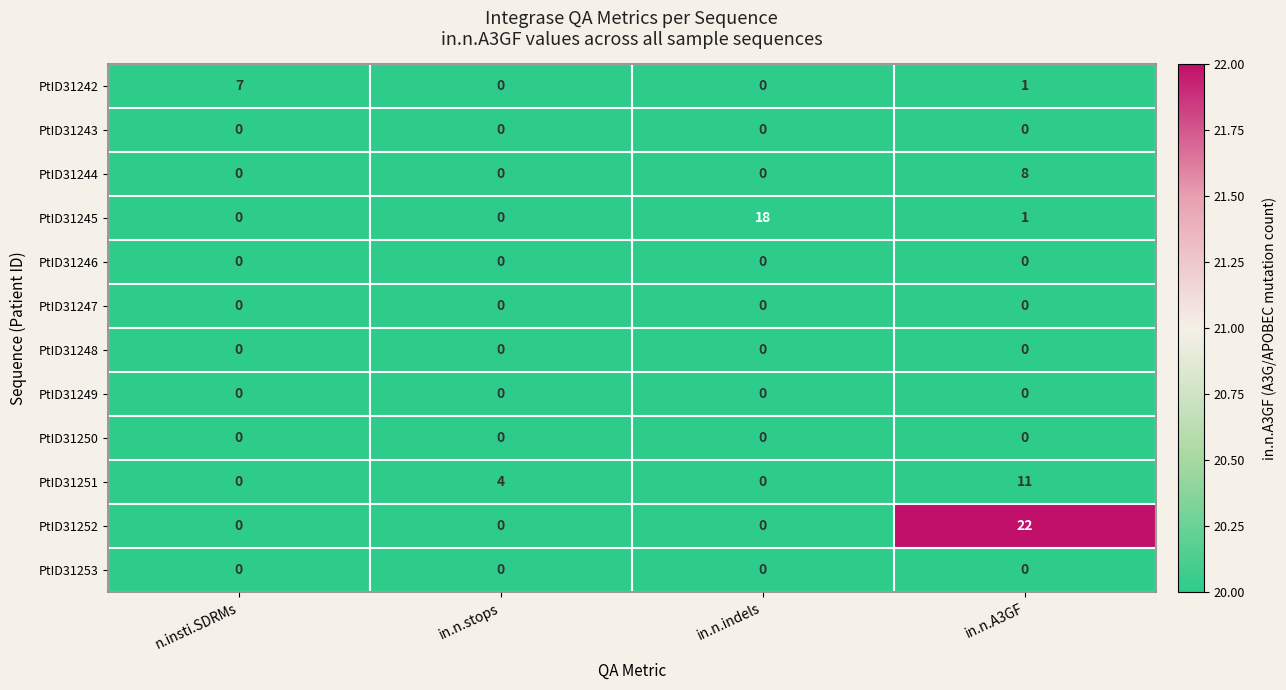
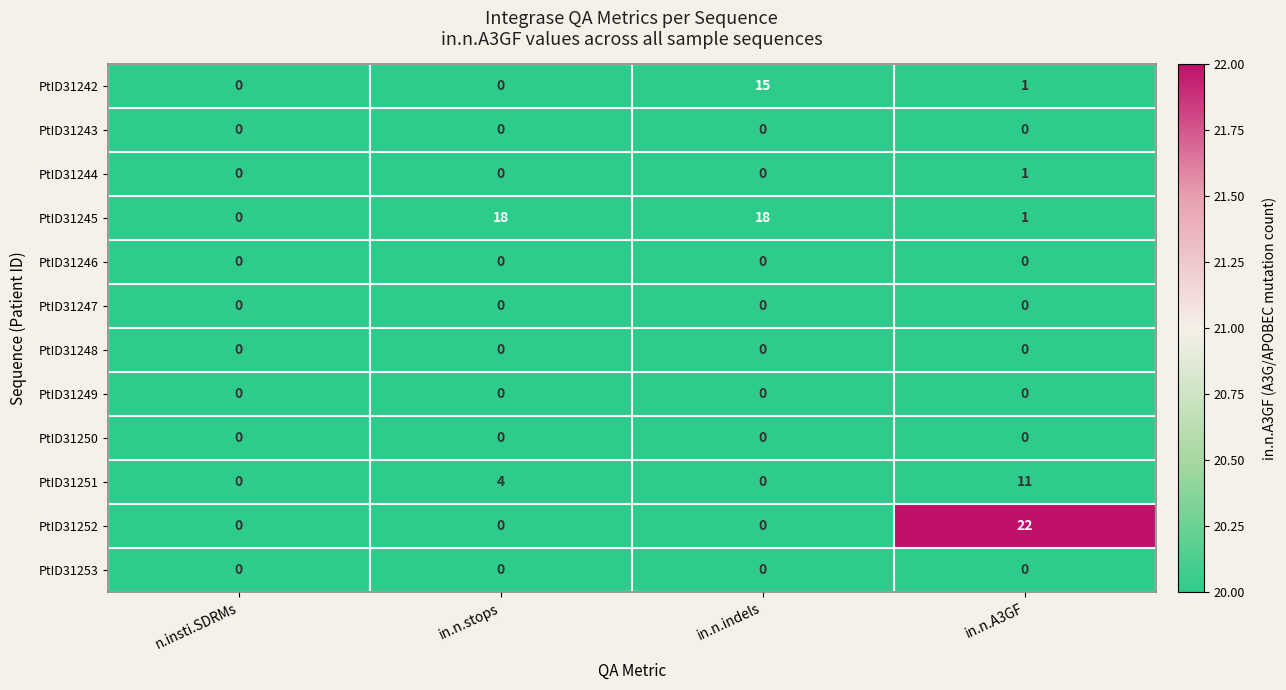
  {
    "PtID31242": {
-     "n.insti.SDRMs": 7,
+     "n.insti.SDRMs": 0,
      "in.n.stops": 0,
-     "in.n.indels": 0,
+     "in.n.indels": 15,
      "in.n.A3GF": 1
    },
    "PtID31243": {
      "n.insti.SDRMs": 0,
      "in.n.stops": 0,
      "in.n.indels": 0,
      "in.n.A3GF": 0
    },
    "PtID31244": {
      "n.insti.SDRMs": 0,
      "in.n.stops": 0,
      "in.n.indels": 0,
-     "in.n.A3GF": 8
+     "in.n.A3GF": 1
    },
    "PtID31245": {
      "n.insti.SDRMs": 0,
-     "in.n.stops": 0,
+     "in.n.stops": 18,
      "in.n.indels": 18,
      "in.n.A3GF": 1
    },
    "PtID31246": {
      "n.insti.SDRMs": 0,
      "in.n.stops": 0,
      "in.n.indels": 0,
      "in.n.A3GF": 0
    },
    "PtID31247": {
      "n.insti.SDRMs": 0,
      "in.n.stops": 0,
      "in.n.indels": 0,
      "in.n.A3GF": 0
    },
    "PtID31248": {
      "n.insti.SDRMs": 0,
      "in.n.stops": 0,
      "in.n.indels": 0,
      "in.n.A3GF": 0
    },
    "PtID31249": {
      "n.insti.SDRMs": 0,
      "in.n.stops": 0,
      "in.n.indels": 0,
      "in.n.A3GF": 0
    },
    "PtID31250": {
      "n.insti.SDRMs": 0,
      "in.n.stops": 0,
      "in.n.indels": 0,
      "in.n.A3GF": 0
    },
    "PtID31251": {
      "n.insti.SDRMs": 0,
      "in.n.stops": 4,
      "in.n.indels": 0,
      "in.n.A3GF": 11
    },
    "PtID31252": {
      "n.insti.SDRMs": 0,
      "in.n.stops": 0,
      "in.n.indels": 0,
      "in.n.A3GF": 22
    },
    "PtID31253": {
      "n.insti.SDRMs": 0,
      "in.n.stops": 0,
      "in.n.indels": 0,
      "in.n.A3GF": 0
    }
  }
